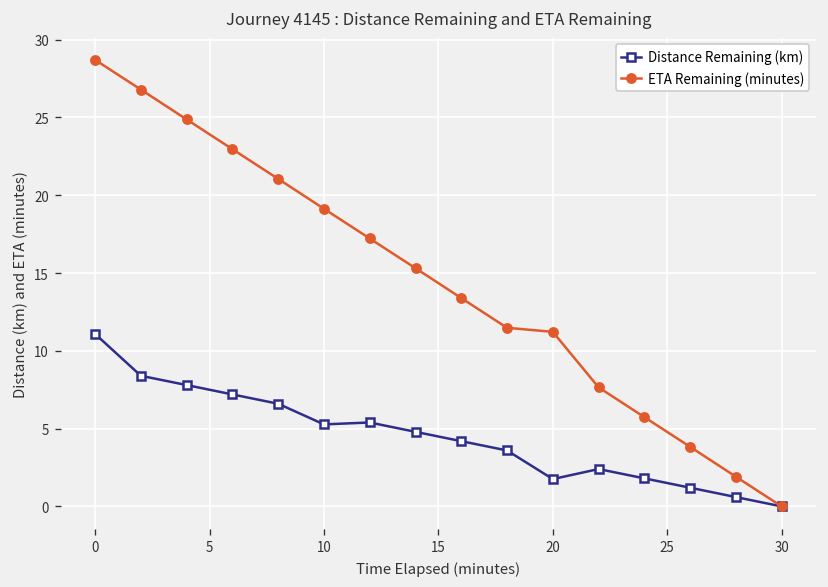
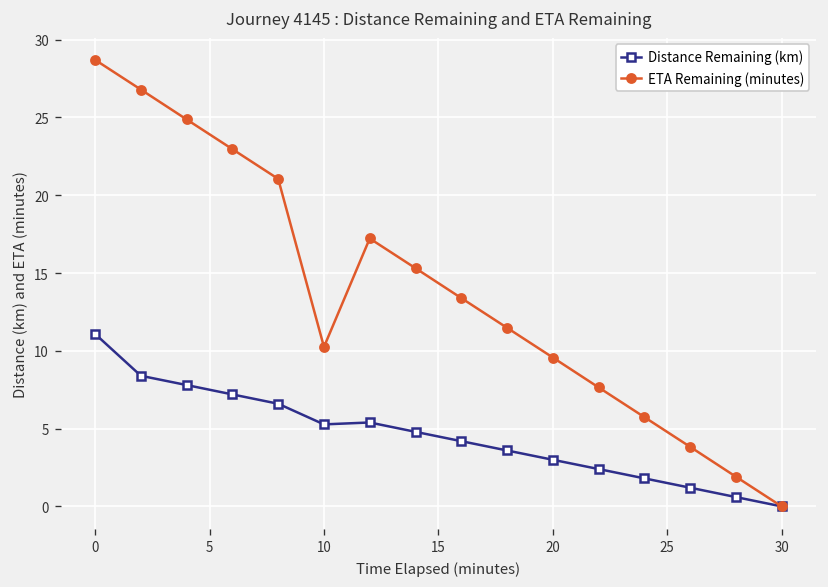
  {
    "Distance Remaining (km)": {
      "0": 11.1,
      "10": 5.3,
-     "20": 1.8
+     "20": 3.0
    },
    "ETA Remaining (minutes)": {
      "0": 28.7,
-     "10": 19.1,
-     "20": 11.2
+     "10": 10.3,
+     "20": 9.6
    }
  }
